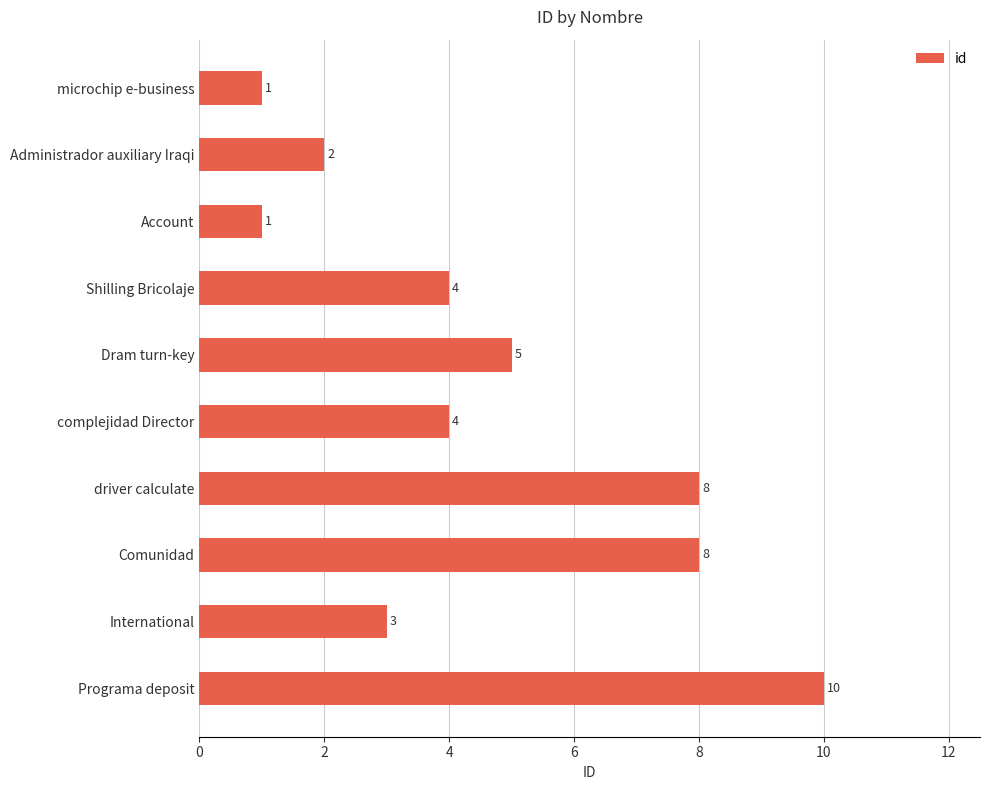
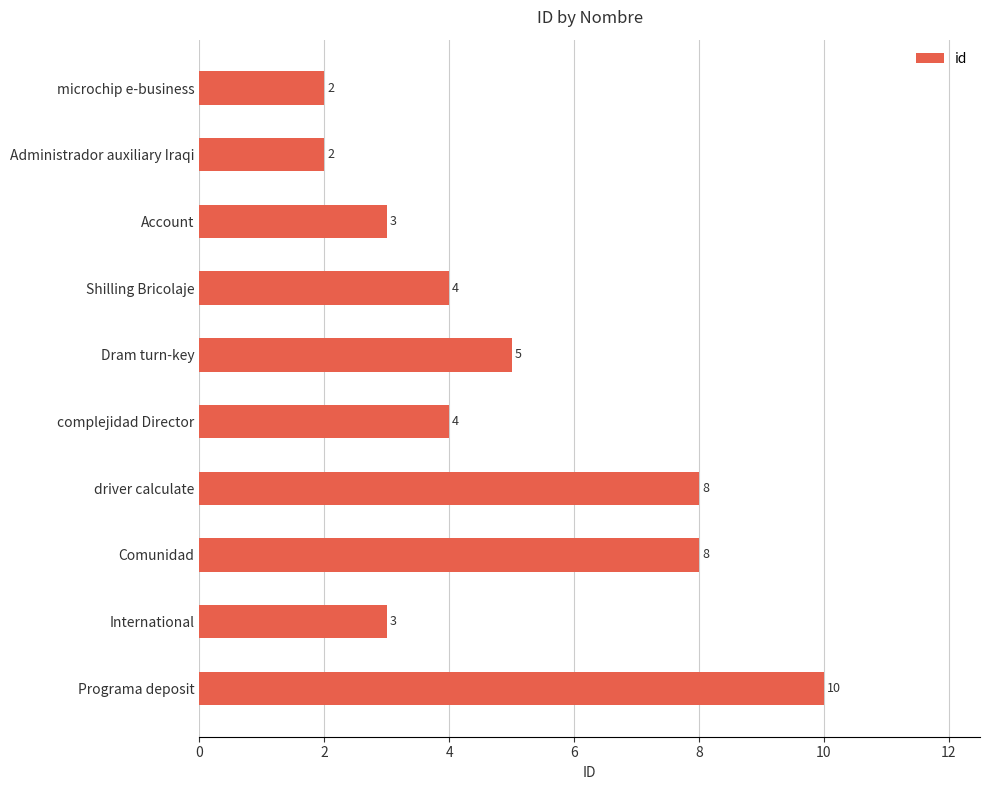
  {
-   "microchip e-business": 1,
+   "microchip e-business": 2,
    "Administrador auxiliary Iraqi": 2,
-   "Account": 1,
+   "Account": 3,
    "Shilling Bricolaje": 4,
    "Dram turn-key": 5,
    "complejidad Director": 4,
    "driver calculate": 8,
    "Comunidad": 8,
    "International": 3,
    "Programa deposit": 10
  }
